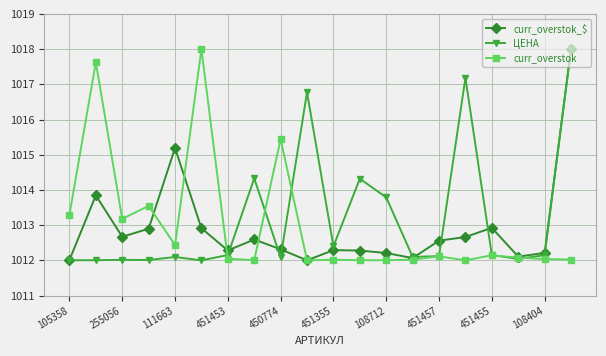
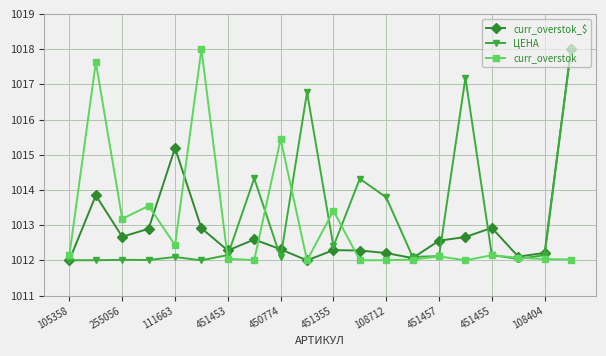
  {
    "curr_overstok": {
-     "105358": 1013.3,
+     "105358": 1012.2,
      "255056": 1013.2,
      "111663": 1012.4,
      "451453": 1012.0,
      "450774": 1015.4,
-     "451355": 1012.0,
+     "451355": 1013.4,
      "108712": 1012.0,
      "108404": 1012.0
    }
  }
